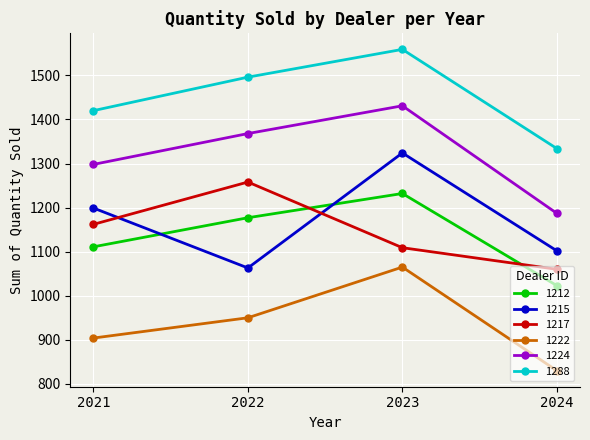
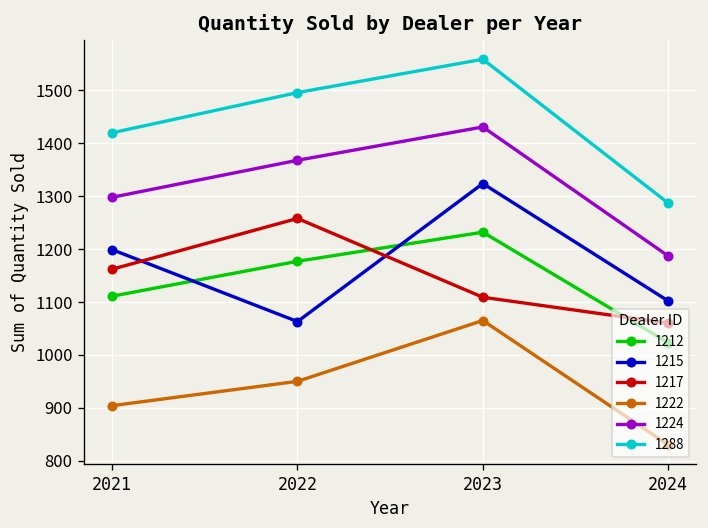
  {
    "1212": {
      "2021": 1110,
      "2022": 1180,
      "2023": 1230
    },
    "1215": {
      "2021": 1200,
      "2022": 1060,
      "2023": 1320,
      "2024": 1100
    },
    "1217": {
      "2021": 1160,
      "2022": 1260,
      "2023": 1110
    },
    "1222": {
      "2021": 900,
      "2022": 950,
      "2023": 1070
    },
    "1224": {
      "2021": 1300,
      "2022": 1370,
      "2023": 1430,
      "2024": 1190
    },
    "1288": {
      "2021": 1420,
      "2022": 1500,
      "2023": 1560,
-     "2024": 1330
+     "2024": 1290
    }
  }
